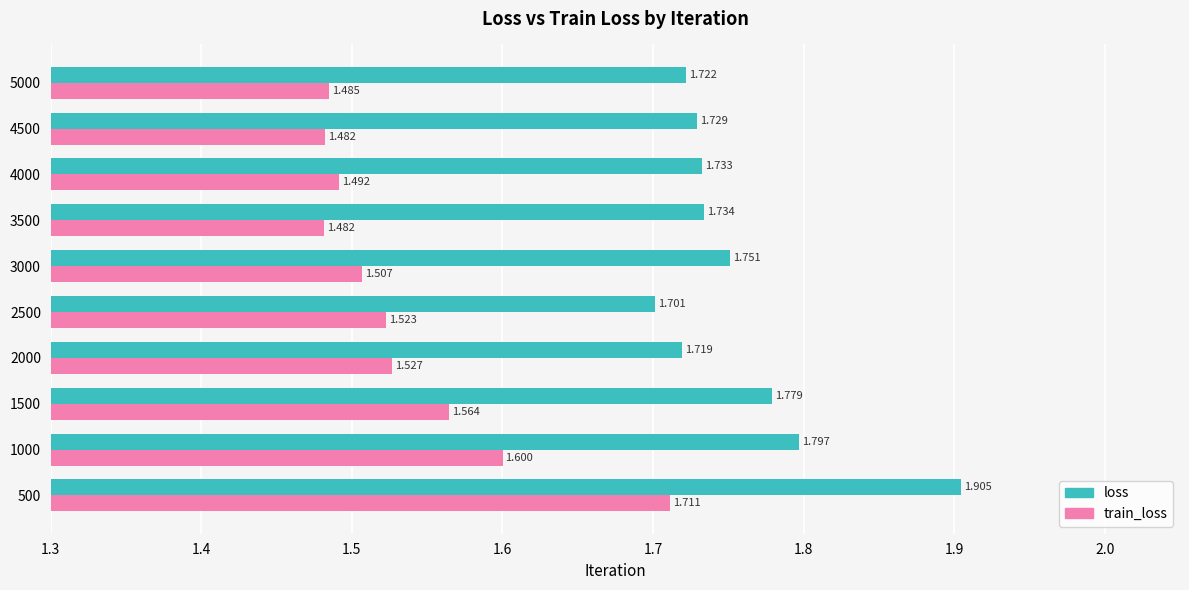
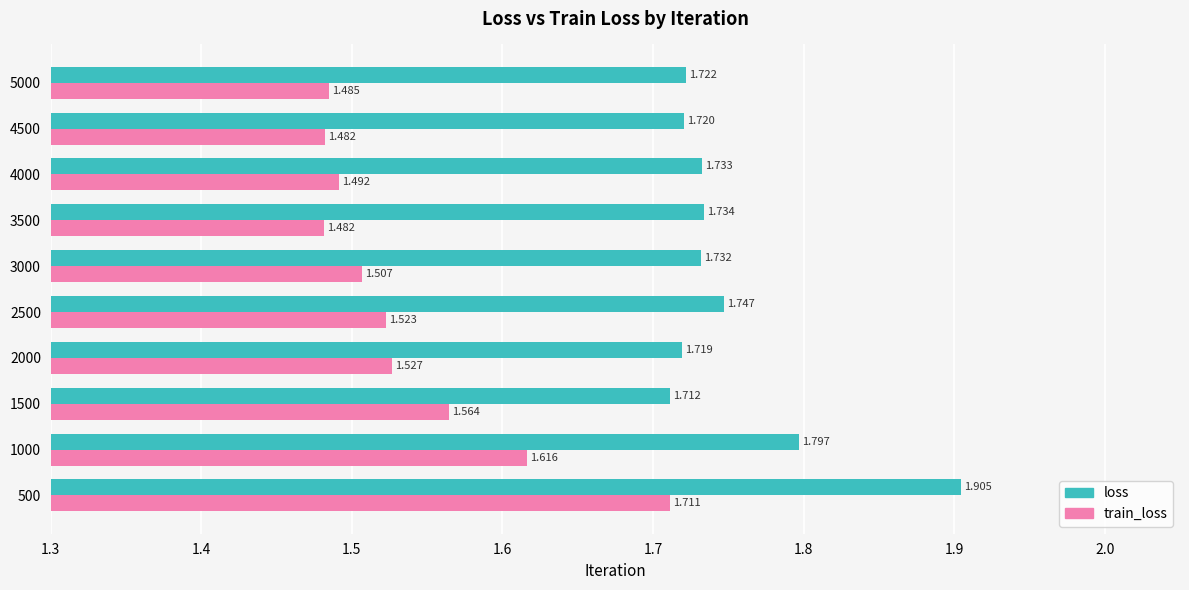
  {
    "loss": {
      "5000": 1.722,
-     "4500": 1.729,
+     "4500": 1.720,
      "4000": 1.733,
      "3500": 1.734,
-     "3000": 1.751,
-     "2500": 1.701,
+     "3000": 1.732,
+     "2500": 1.747,
      "2000": 1.719,
-     "1500": 1.779,
+     "1500": 1.712,
      "1000": 1.797,
      "500": 1.905
    },
    "train_loss": {
      "5000": 1.485,
      "4500": 1.482,
      "4000": 1.492,
      "3500": 1.482,
      "3000": 1.507,
      "2500": 1.523,
      "2000": 1.527,
      "1500": 1.564,
-     "1000": 1.600,
+     "1000": 1.616,
      "500": 1.711
    }
  }
